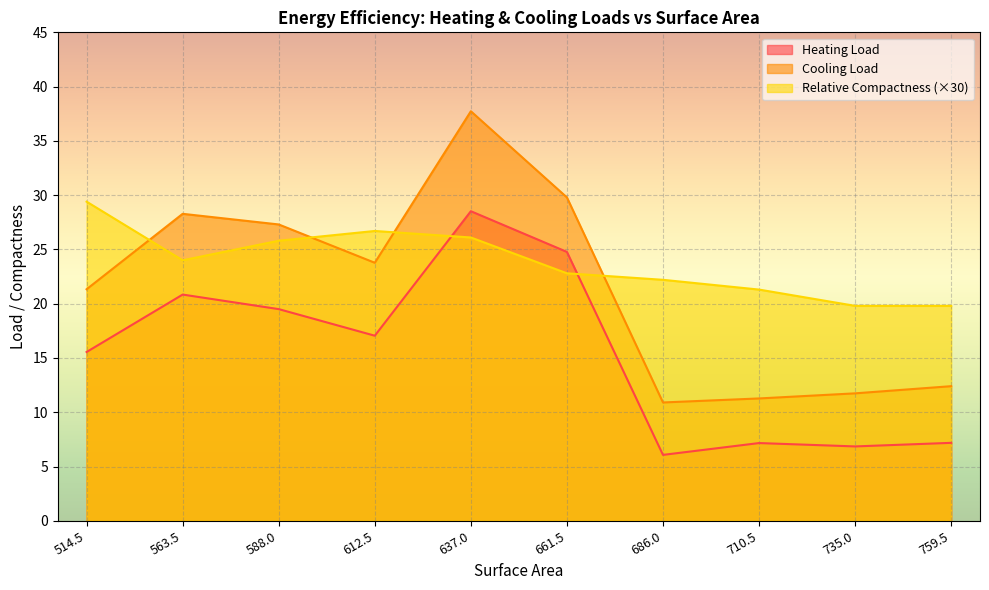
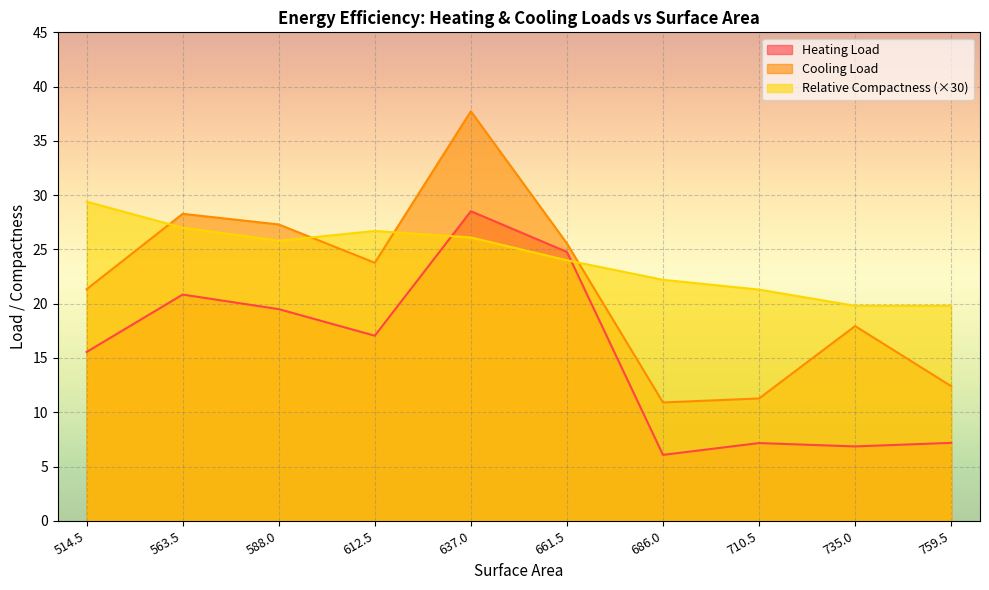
  {
    "Heating Load": {
      "514.5": 15.6,
      "563.5": 20.8,
      "588.0": 19.5,
      "612.5": 17.1,
      "637.0": 28.5,
      "661.5": 24.8,
      "686.0": 6.1,
      "710.5": 7.2,
      "735.0": 6.9,
      "759.5": 7.2
    },
    "Cooling Load": {
      "514.5": 21.3,
      "563.5": 28.3,
      "588.0": 27.3,
      "612.5": 23.8,
      "637.0": 37.7,
-     "661.5": 29.8,
+     "661.5": 25.6,
      "686.0": 10.9,
      "710.5": 11.3,
-     "735.0": 11.7,
+     "735.0": 17.9,
      "759.5": 12.4
    },
    "Relative Compactness (×30)": {
      "514.5": 29.4,
-     "563.5": 24.0,
+     "563.5": 27.0,
      "588.0": 25.8,
      "612.5": 26.7,
      "637.0": 26.1,
-     "661.5": 22.8,
+     "661.5": 24.0,
      "686.0": 22.2,
      "710.5": 21.3,
      "735.0": 19.8,
      "759.5": 19.8
    }
  }
